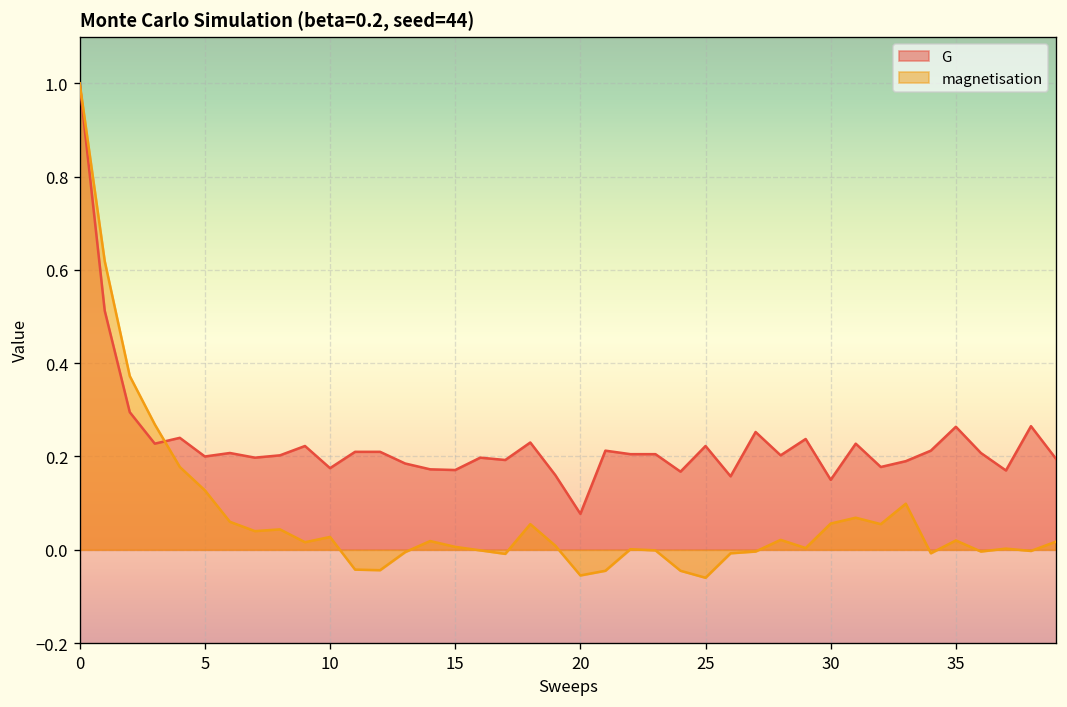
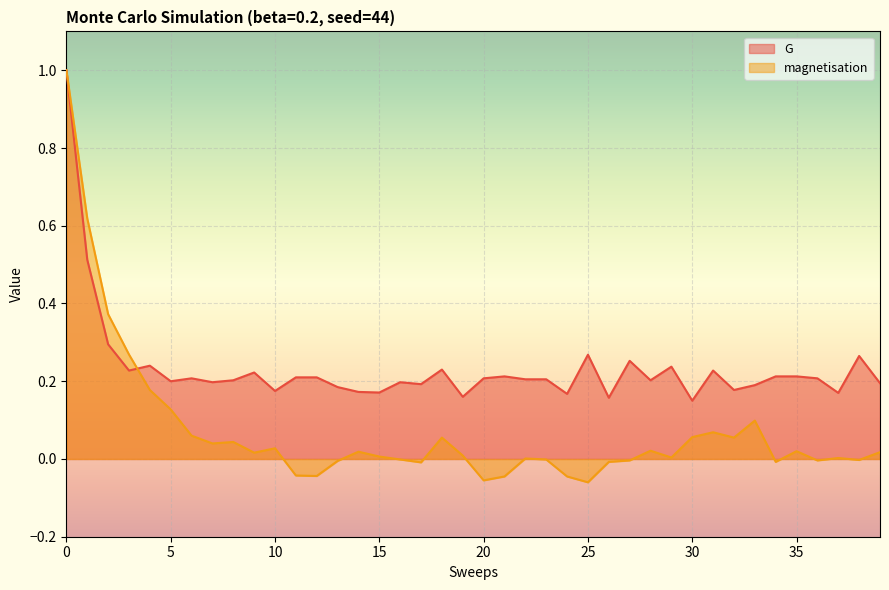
  {
    "G": {
      "5": 0.20,
      "10": 0.18,
      "15": 0.17,
-     "20": 0.08,
-     "25": 0.22,
+     "20": 0.21,
+     "25": 0.27,
      "30": 0.15,
-     "35": 0.26
+     "35": 0.21
    }
  }
